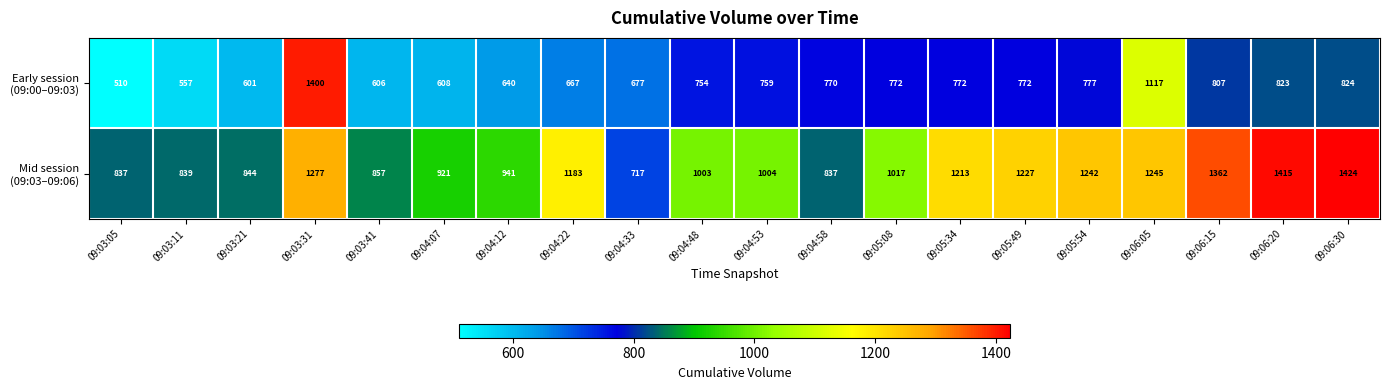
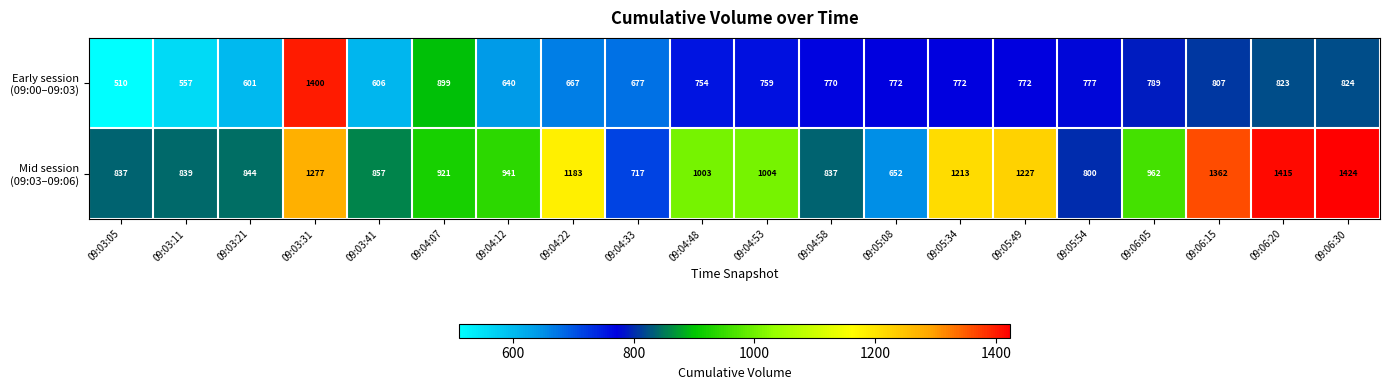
  {
    "Early session (09:00–09:03)": {
      "09:03:05": 510,
      "09:03:11": 557,
      "09:03:21": 601,
      "09:03:31": 1400,
      "09:03:41": 606,
-     "09:04:07": 608,
+     "09:04:07": 899,
      "09:04:12": 640,
      "09:04:22": 667,
      "09:04:33": 677,
      "09:04:48": 754,
      "09:04:53": 759,
      "09:04:58": 770,
      "09:05:08": 772,
      "09:05:34": 772,
      "09:05:49": 772,
      "09:05:54": 777,
-     "09:06:05": 1117,
+     "09:06:05": 789,
      "09:06:15": 807,
      "09:06:20": 823,
      "09:06:30": 824
    },
    "Mid session (09:03–09:06)": {
      "09:03:05": 837,
      "09:03:11": 839,
      "09:03:21": 844,
      "09:03:31": 1277,
      "09:03:41": 857,
      "09:04:07": 921,
      "09:04:12": 941,
      "09:04:22": 1183,
      "09:04:33": 717,
      "09:04:48": 1003,
      "09:04:53": 1004,
      "09:04:58": 837,
-     "09:05:08": 1017,
+     "09:05:08": 652,
      "09:05:34": 1213,
      "09:05:49": 1227,
-     "09:05:54": 1242,
-     "09:06:05": 1245,
+     "09:05:54": 800,
+     "09:06:05": 962,
      "09:06:15": 1362,
      "09:06:20": 1415,
      "09:06:30": 1424
    }
  }
